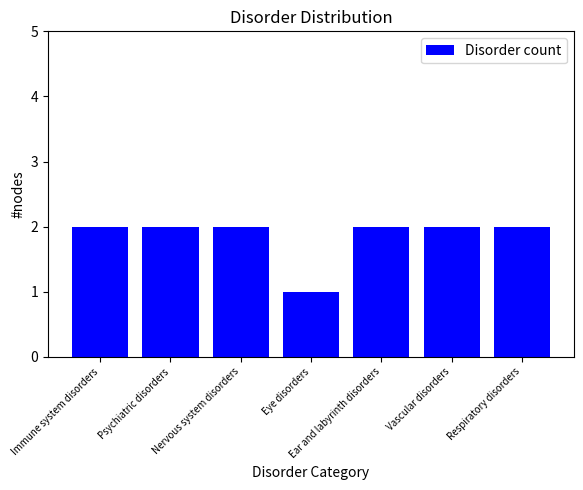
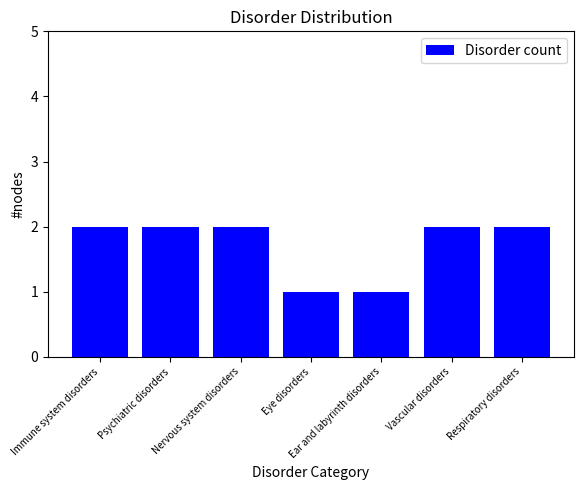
  {
    "Immune system disorders": 2,
    "Psychiatric disorders": 2,
    "Nervous system disorders": 2,
    "Eye disorders": 1,
-   "Ear and labyrinth disorders": 2,
+   "Ear and labyrinth disorders": 1,
    "Vascular disorders": 2,
    "Respiratory disorders": 2
  }
